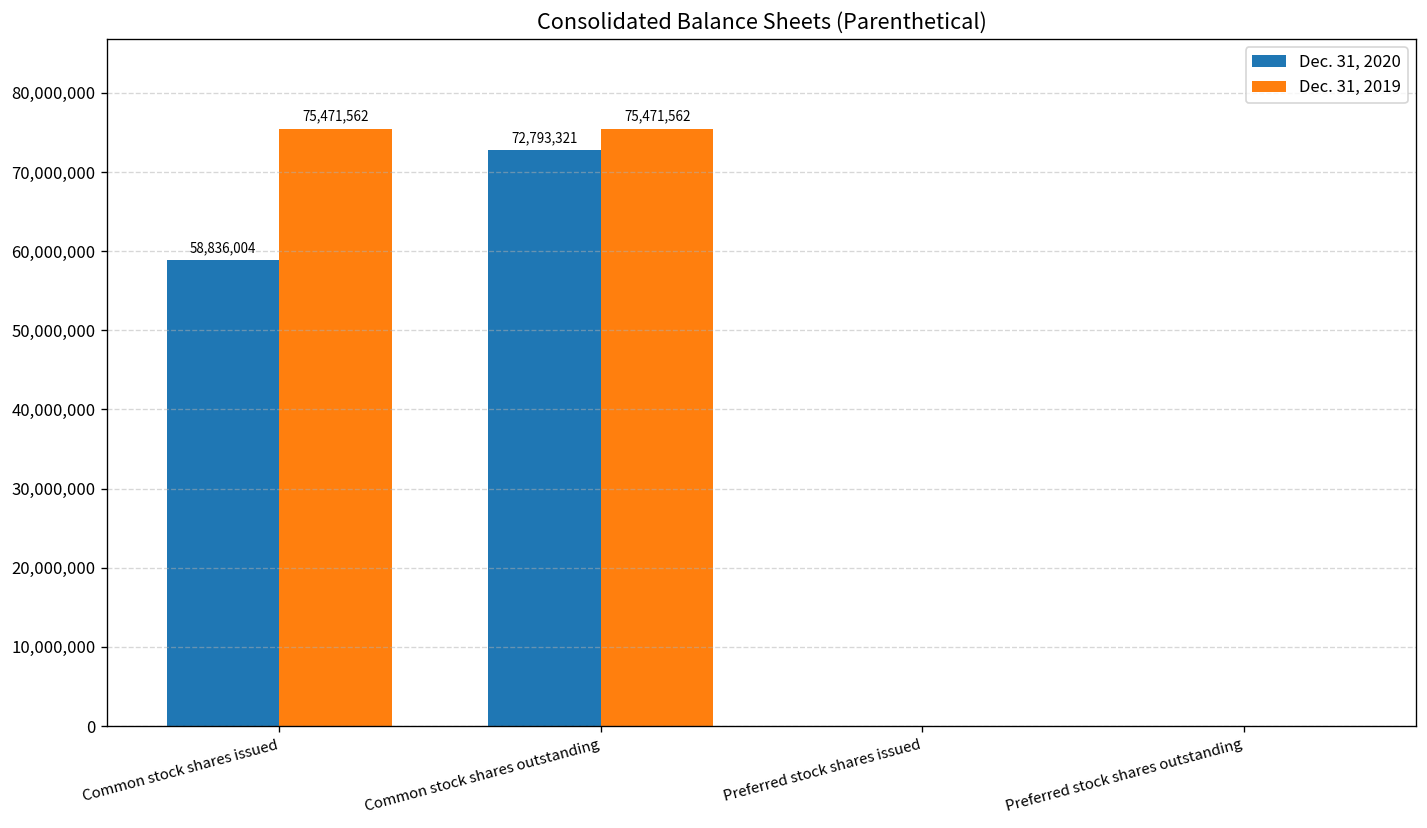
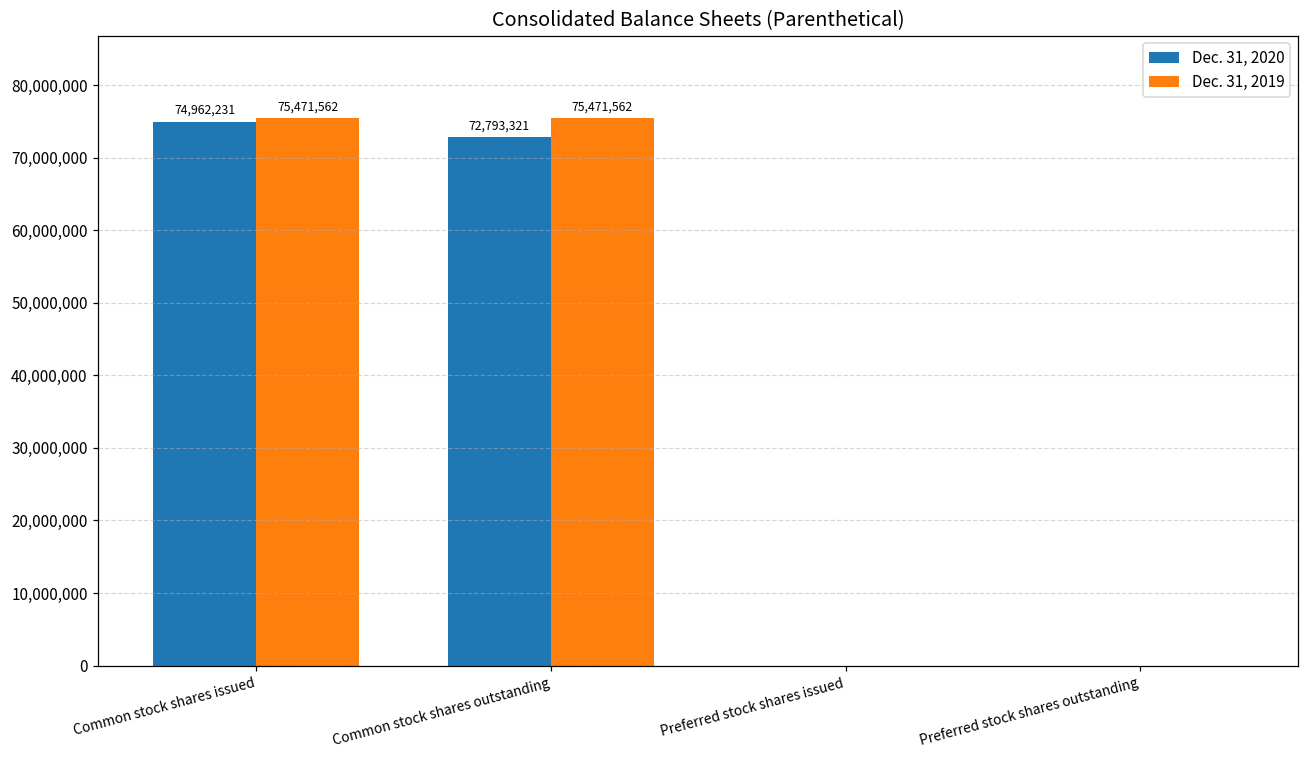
  {
    "Dec. 31, 2020": {
-     "Common stock shares issued": "58,836,004",
+     "Common stock shares issued": "74,962,231",
      "Common stock shares outstanding": "72,793,321"
    },
    "Dec. 31, 2019": {
      "Common stock shares issued": "75,471,562",
      "Common stock shares outstanding": "75,471,562"
    }
  }
